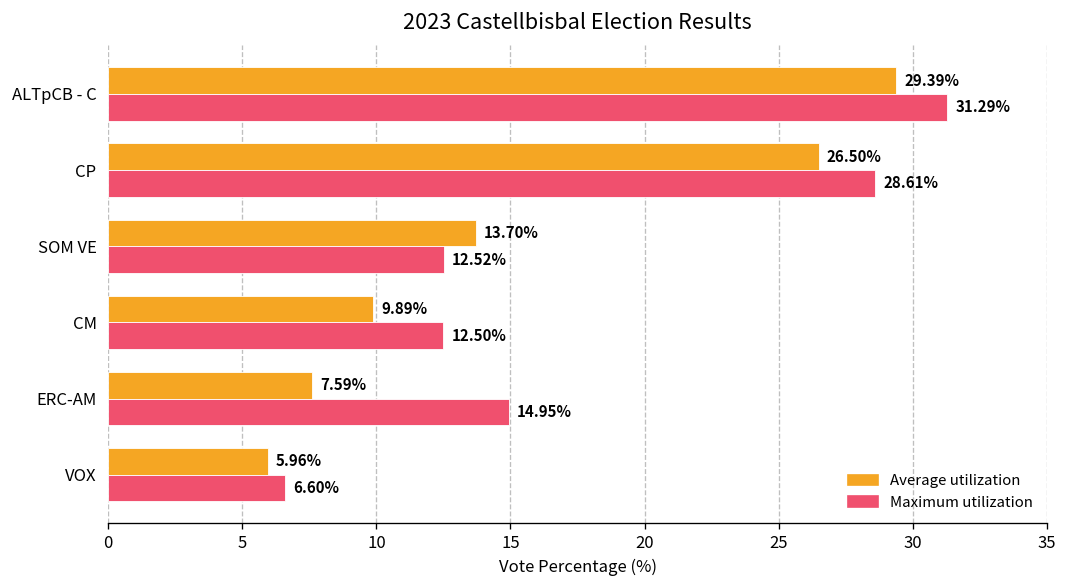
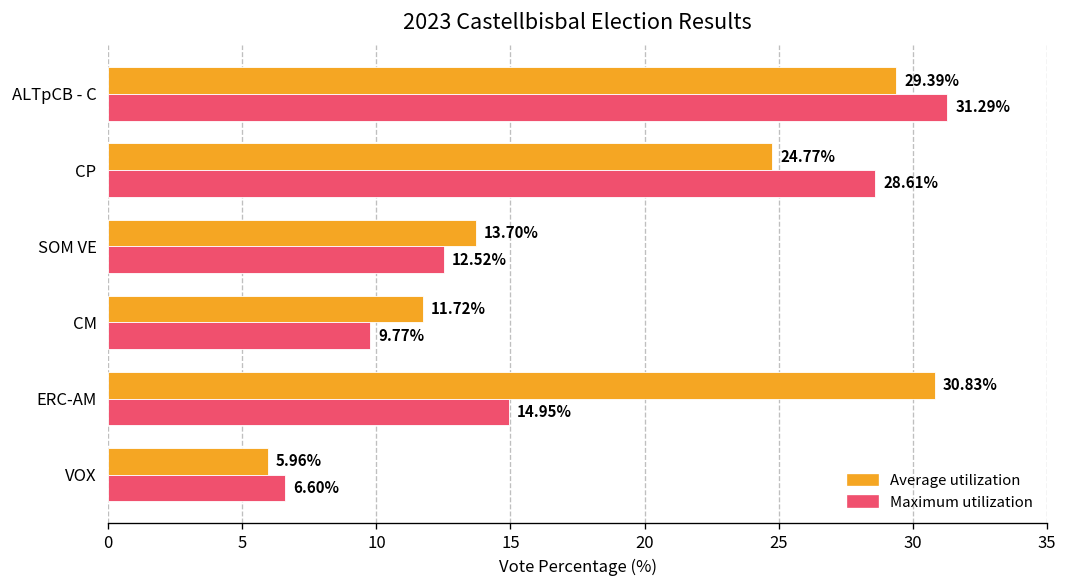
  {
    "Average utilization": {
      "ALTpCB - C": "29.39%",
-     "CP": "26.50%",
+     "CP": "24.77%",
      "SOM VE": "13.70%",
-     "CM": "9.89%",
-     "ERC-AM": "7.59%",
+     "CM": "11.72%",
+     "ERC-AM": "30.83%",
      "VOX": "5.96%"
    },
    "Maximum utilization": {
      "ALTpCB - C": "31.29%",
      "CP": "28.61%",
      "SOM VE": "12.52%",
-     "CM": "12.50%",
+     "CM": "9.77%",
      "ERC-AM": "14.95%",
      "VOX": "6.60%"
    }
  }
